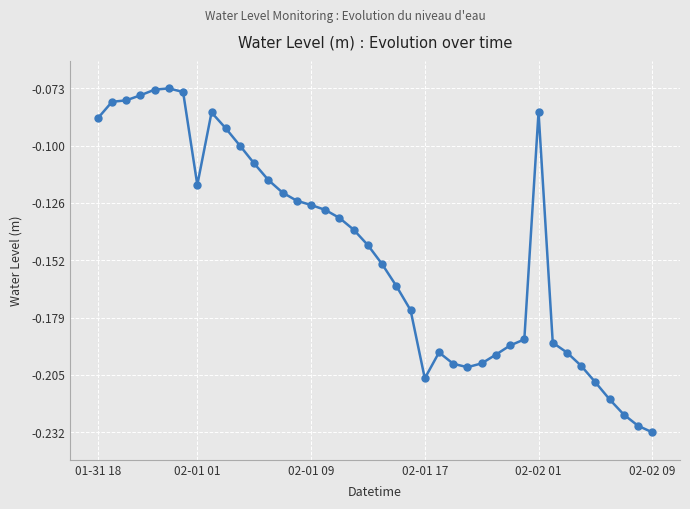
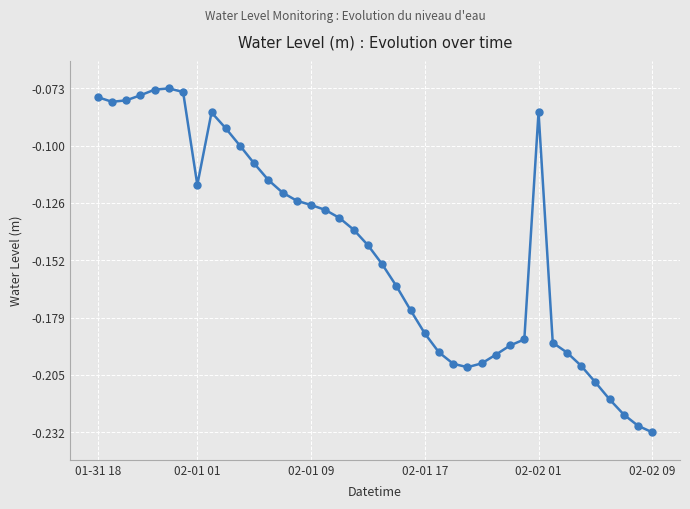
  {
-   "01-31 18": -0.087,
+   "01-31 18": -0.077,
    "02-01 01": -0.118,
    "02-01 09": -0.127,
-   "02-01 17": -0.207,
+   "02-01 17": -0.186,
    "02-02 01": -0.084,
    "02-02 09": -0.232
  }
